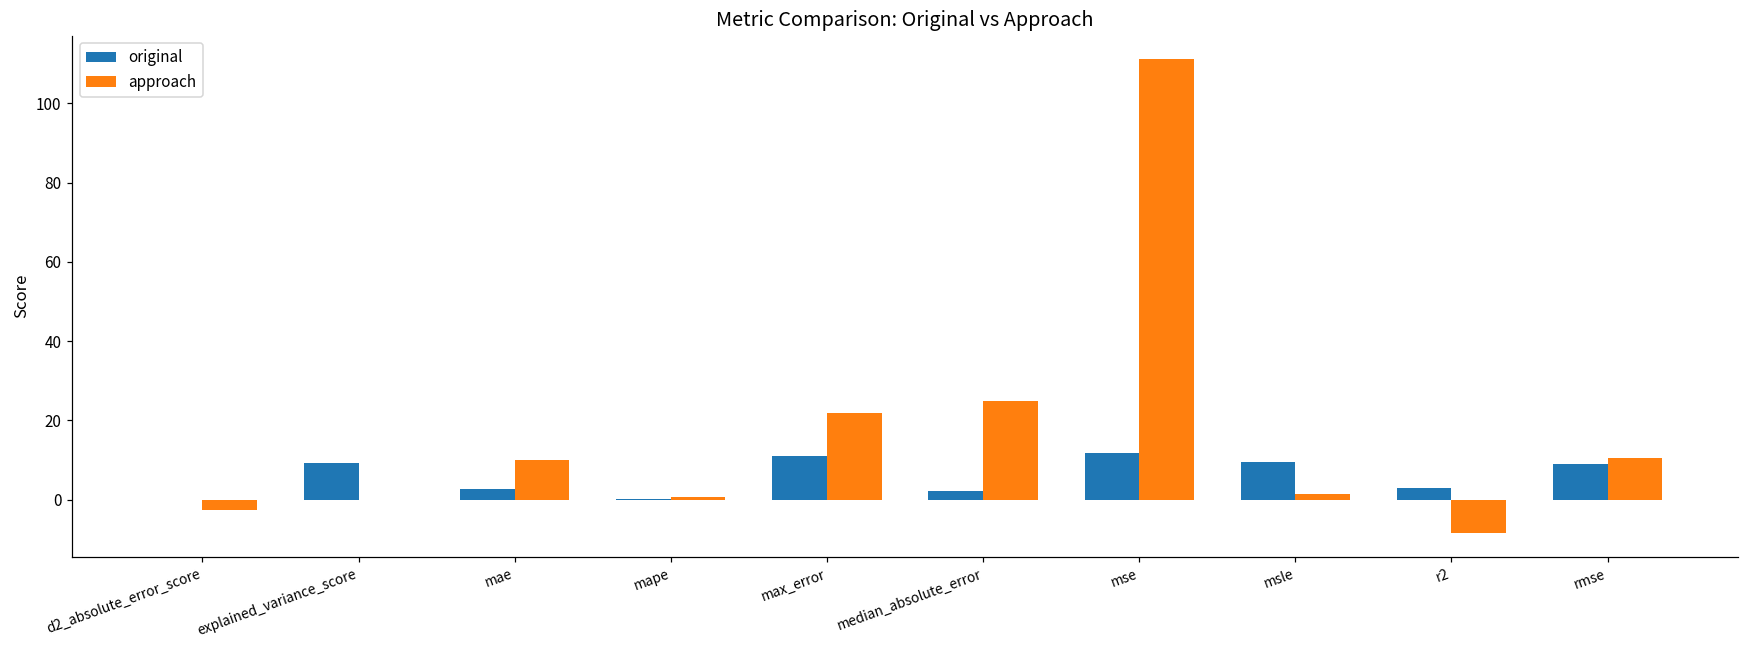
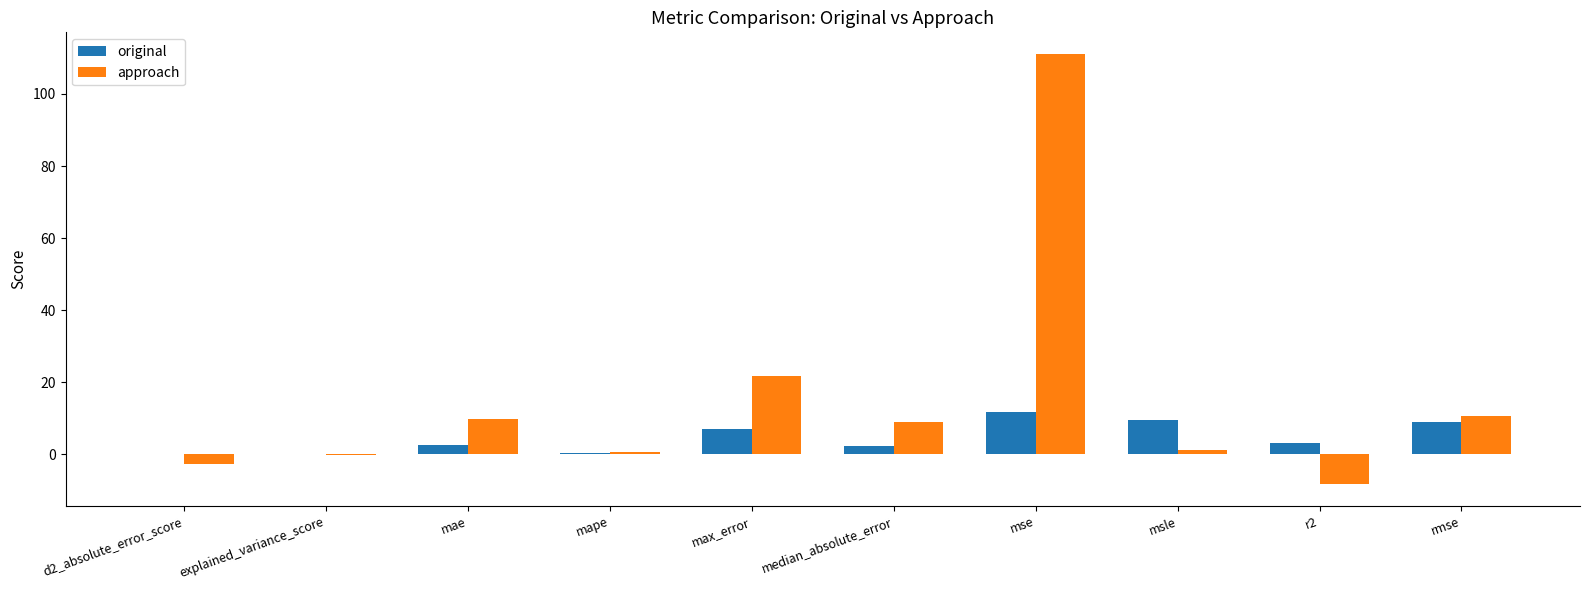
  {
    "original": {
-     "explained_variance_score": 9,
+     "explained_variance_score": 0,
      "mae": 3,
-     "max_error": 11,
+     "max_error": 7,
      "median_absolute_error": 2,
      "mse": 12,
      "msle": 9,
      "r2": 3,
      "rmse": 9
    },
    "approach": {
      "d2_absolute_error_score": -3,
      "mae": 10,
      "mape": 1,
      "max_error": 22,
-     "median_absolute_error": 25,
+     "median_absolute_error": 9,
      "mse": 111,
      "msle": 1,
      "r2": -8,
      "rmse": 11
    }
  }
